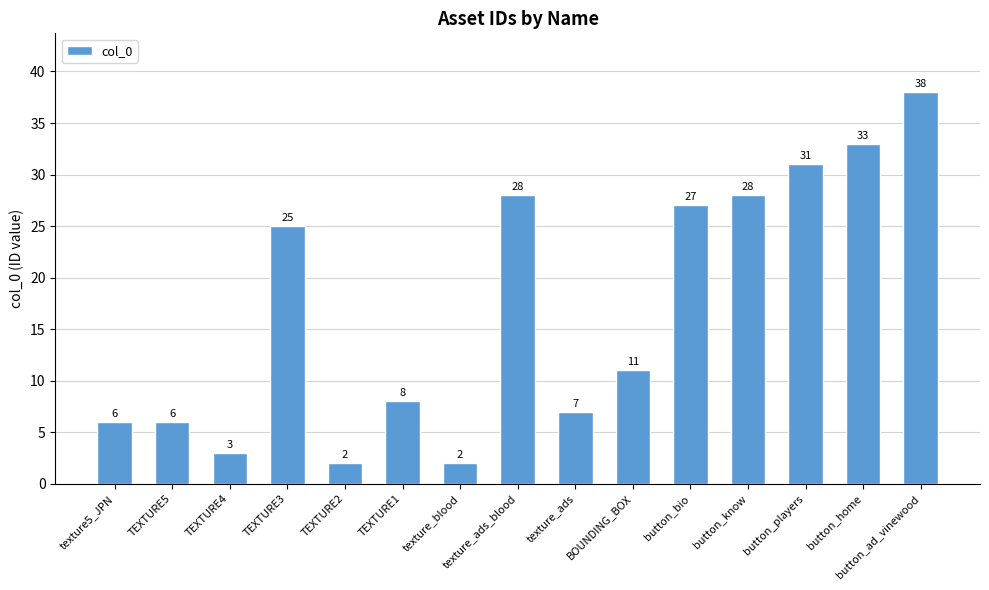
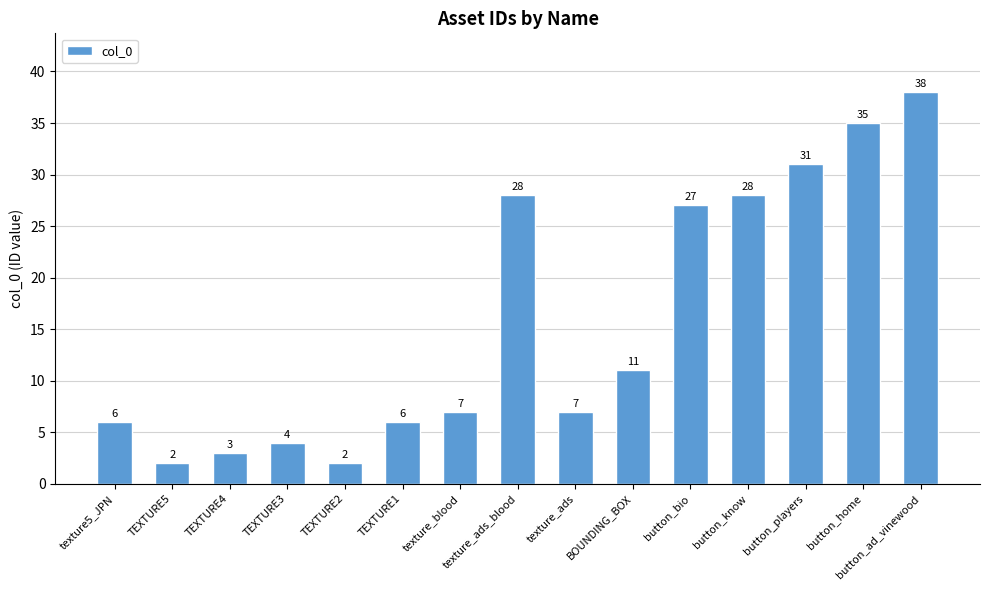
  {
    "texture5_JPN": 6,
-   "TEXTURE5": 6,
+   "TEXTURE5": 2,
    "TEXTURE4": 3,
-   "TEXTURE3": 25,
+   "TEXTURE3": 4,
    "TEXTURE2": 2,
-   "TEXTURE1": 8,
-   "texture_blood": 2,
+   "TEXTURE1": 6,
+   "texture_blood": 7,
    "texture_ads_blood": 28,
    "texture_ads": 7,
    "BOUNDING_BOX": 11,
    "button_bio": 27,
    "button_know": 28,
    "button_players": 31,
-   "button_home": 33,
+   "button_home": 35,
    "button_ad_vinewood": 38
  }
